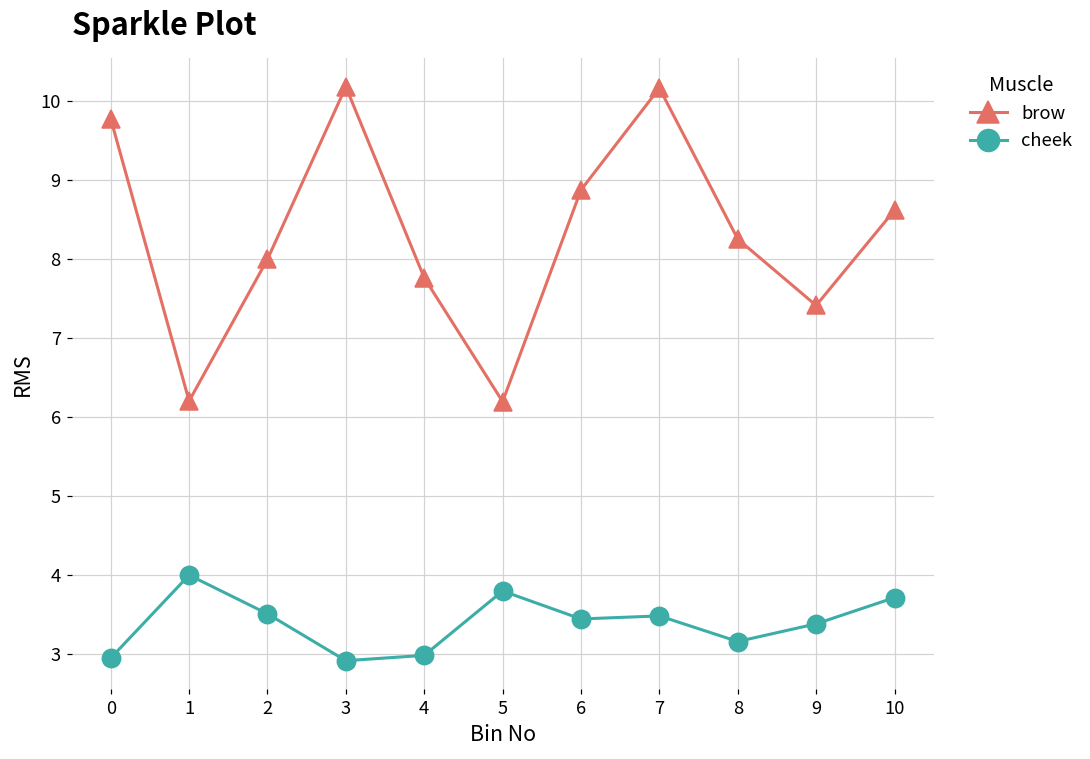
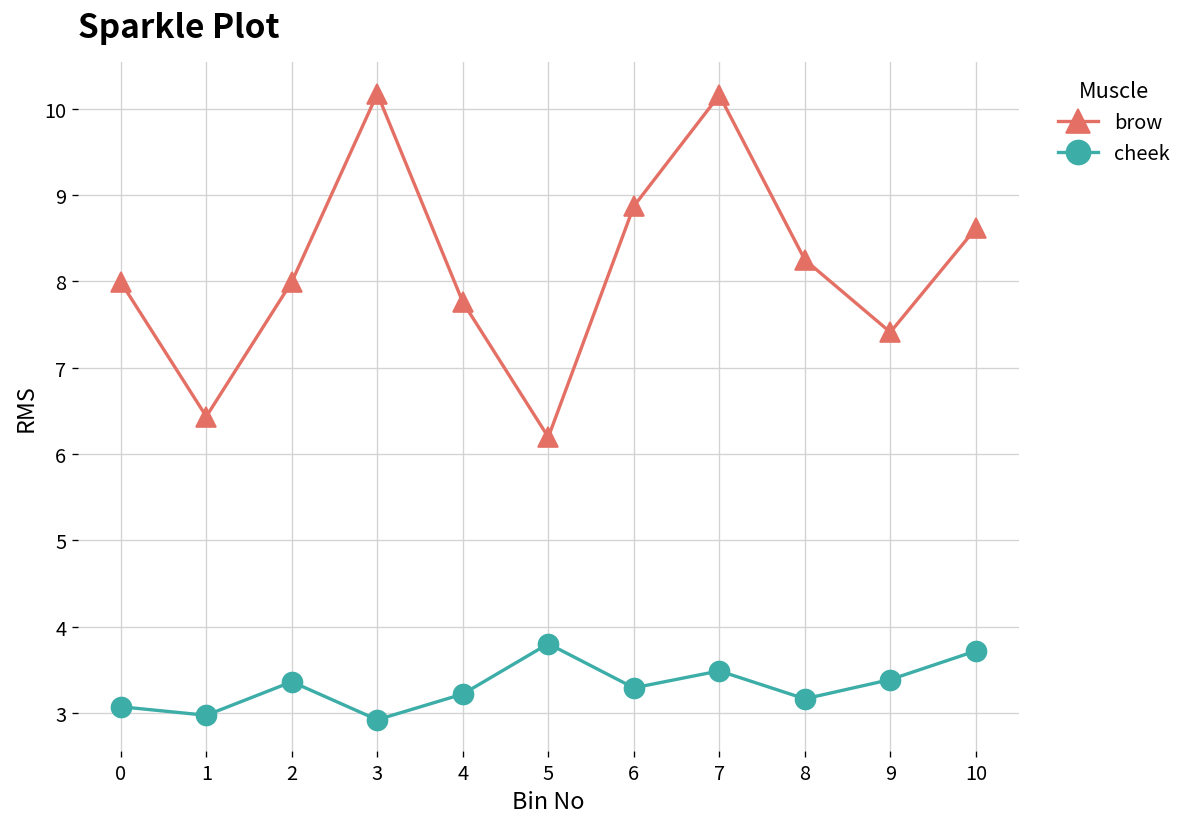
  {
    "brow": {
-     "0": 9.8,
-     "1": 6.2,
+     "0": 8.0,
+     "1": 6.4,
      "2": 8.0,
      "3": 10.2,
      "4": 7.8,
      "5": 6.2,
      "6": 8.9,
      "7": 10.2,
      "8": 8.3,
      "9": 7.4,
      "10": 8.6
    },
    "cheek": {
-     "0": 3.0,
-     "1": 4.0,
-     "2": 3.5,
+     "0": 3.1,
+     "1": 3.0,
+     "2": 3.4,
      "3": 2.9,
-     "4": 3.0,
+     "4": 3.2,
      "5": 3.8,
-     "6": 3.4,
+     "6": 3.3,
      "7": 3.5,
      "8": 3.2,
      "9": 3.4,
      "10": 3.7
    }
  }
